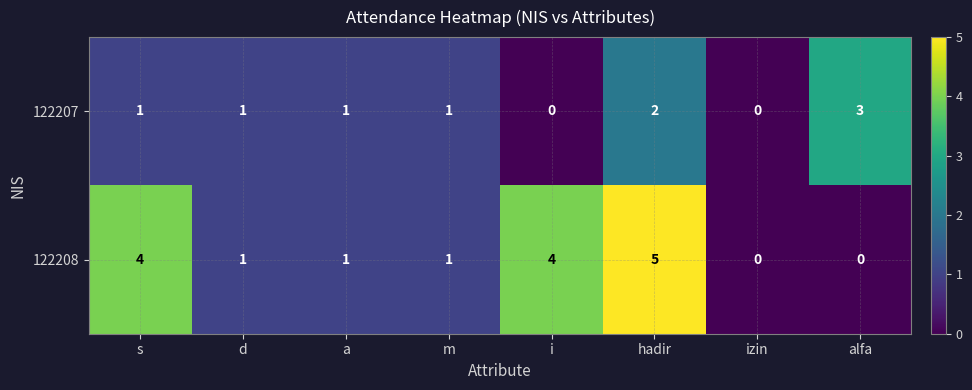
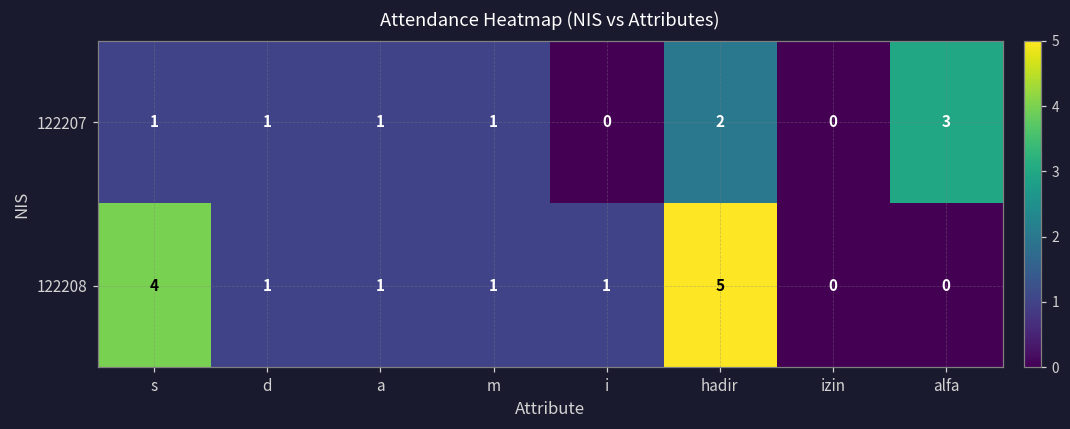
  {
    "122207": {
      "s": 1,
      "d": 1,
      "a": 1,
      "m": 1,
      "i": 0,
      "hadir": 2,
      "izin": 0,
      "alfa": 3
    },
    "122208": {
      "s": 4,
      "d": 1,
      "a": 1,
      "m": 1,
-     "i": 4,
+     "i": 1,
      "hadir": 5,
      "izin": 0,
      "alfa": 0
    }
  }
